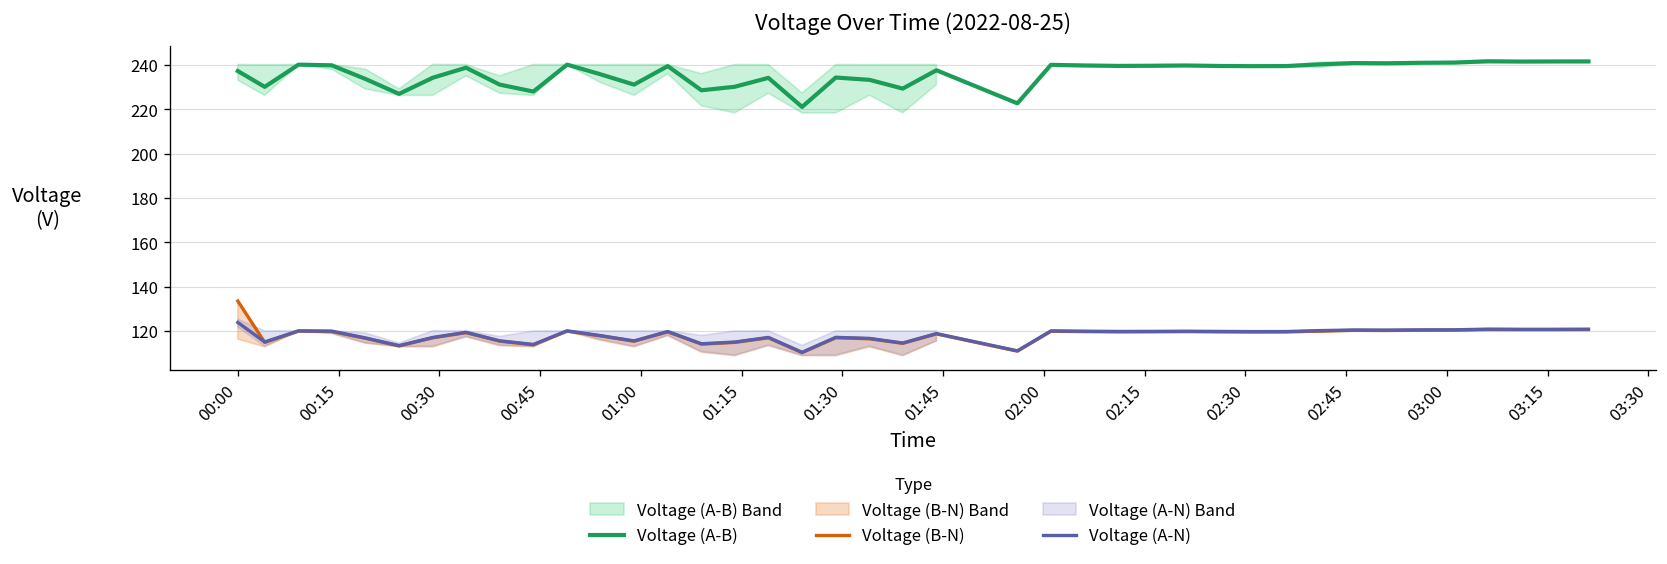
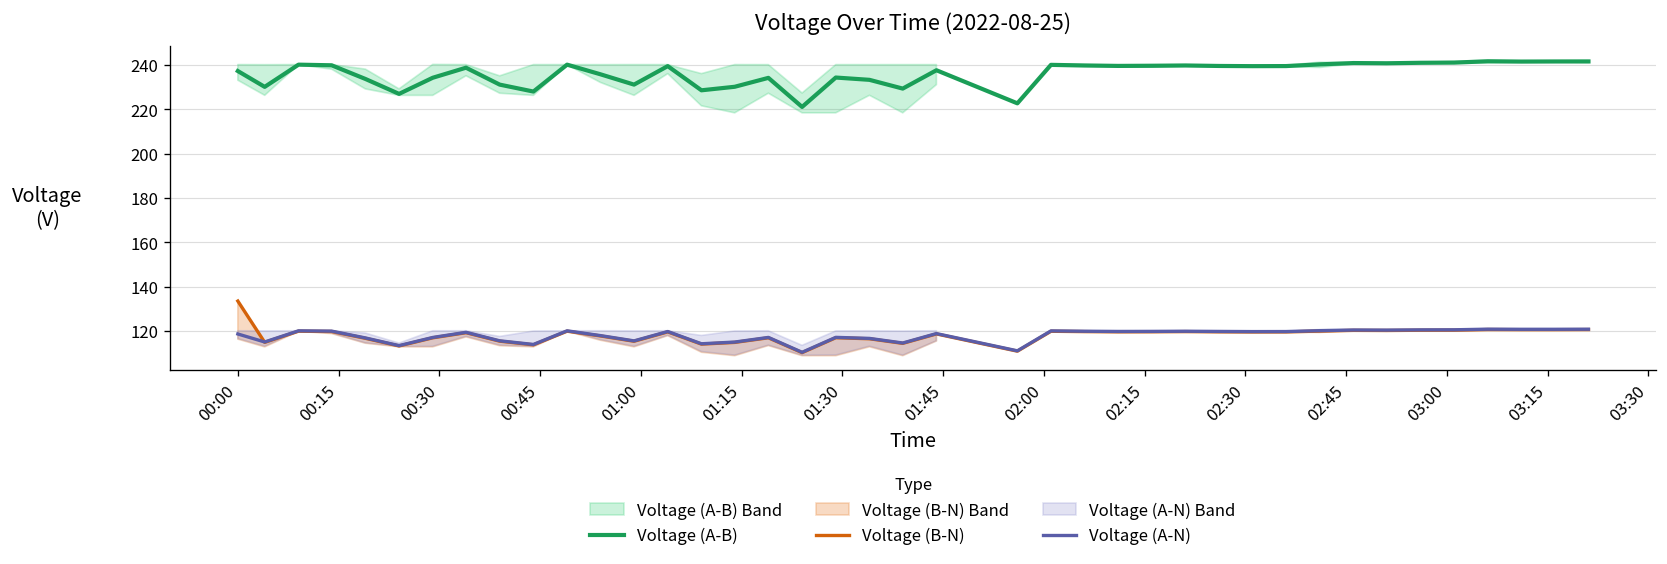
  {
    "Voltage (A-B)": {
      "00:00": 237
    },
    "Voltage (B-N)": {
      "00:00": 134
    },
    "Voltage (A-N)": {
-     "00:00": 124
+     "00:00": 119
    }
  }
